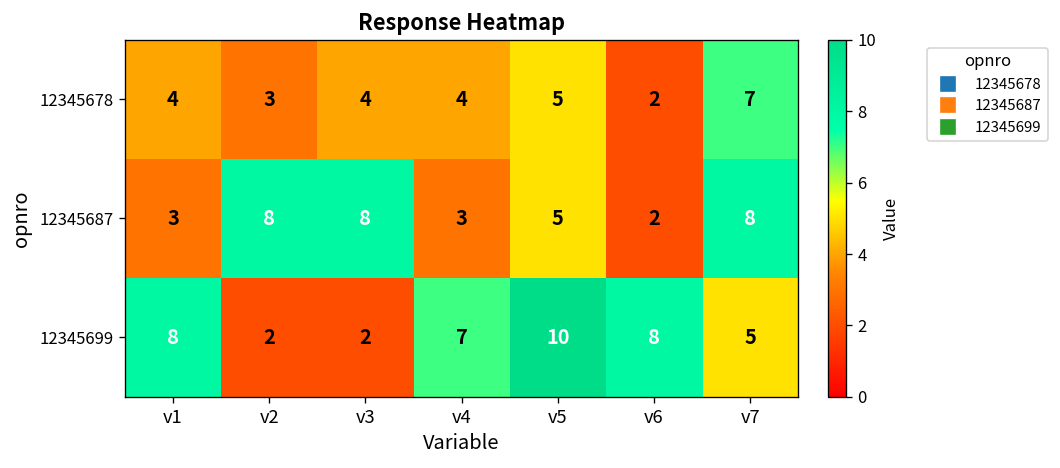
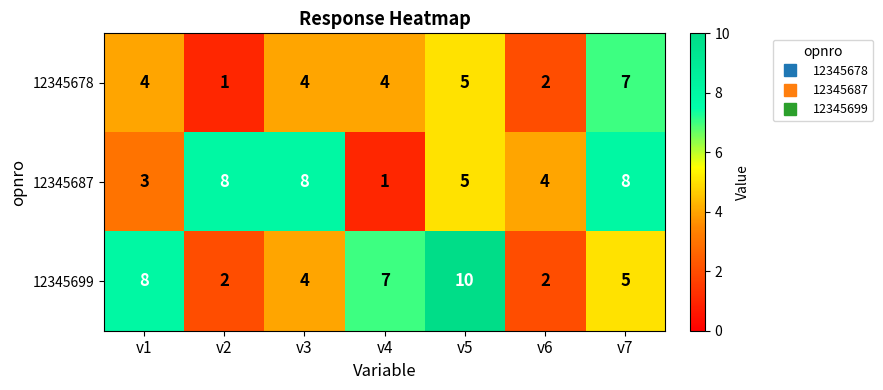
  {
    "12345678": {
      "v1": 4,
-     "v2": 3,
+     "v2": 1,
      "v3": 4,
      "v4": 4,
      "v5": 5,
      "v6": 2,
      "v7": 7
    },
    "12345687": {
      "v1": 3,
      "v2": 8,
      "v3": 8,
-     "v4": 3,
+     "v4": 1,
      "v5": 5,
-     "v6": 2,
+     "v6": 4,
      "v7": 8
    },
    "12345699": {
      "v1": 8,
      "v2": 2,
-     "v3": 2,
+     "v3": 4,
      "v4": 7,
      "v5": 10,
-     "v6": 8,
+     "v6": 2,
      "v7": 5
    }
  }
